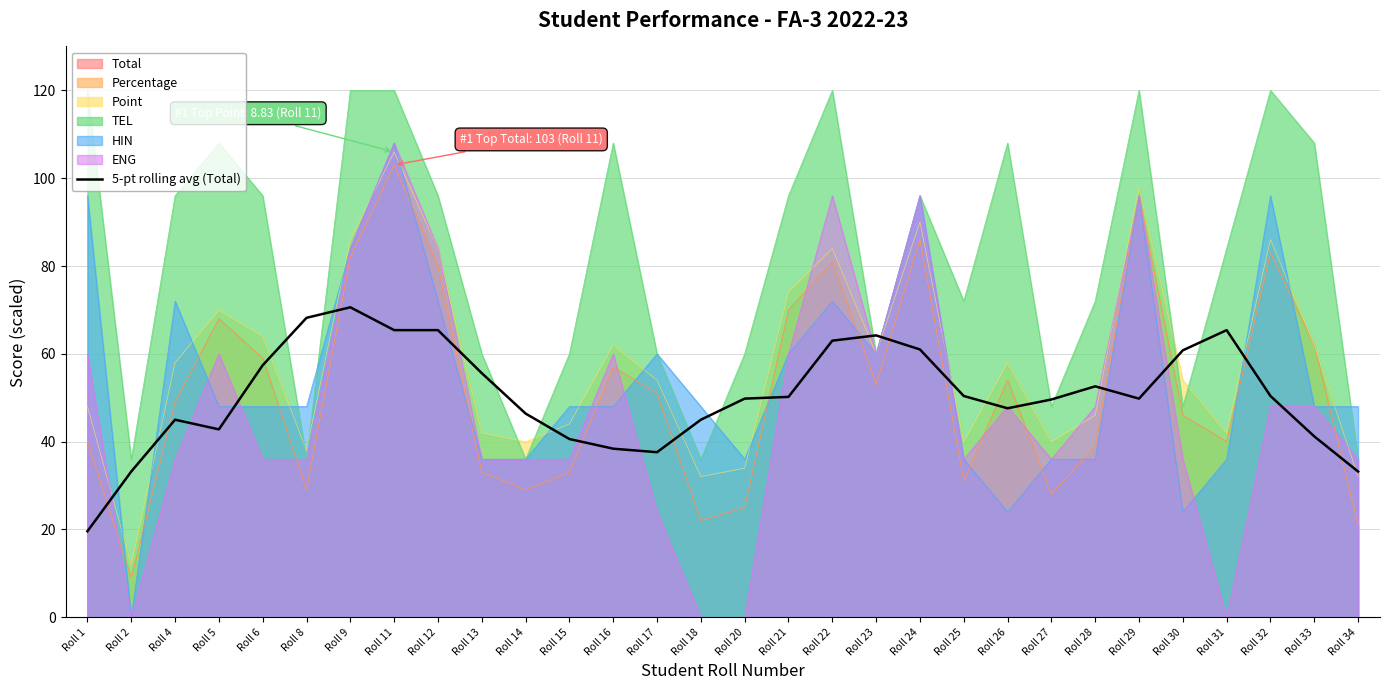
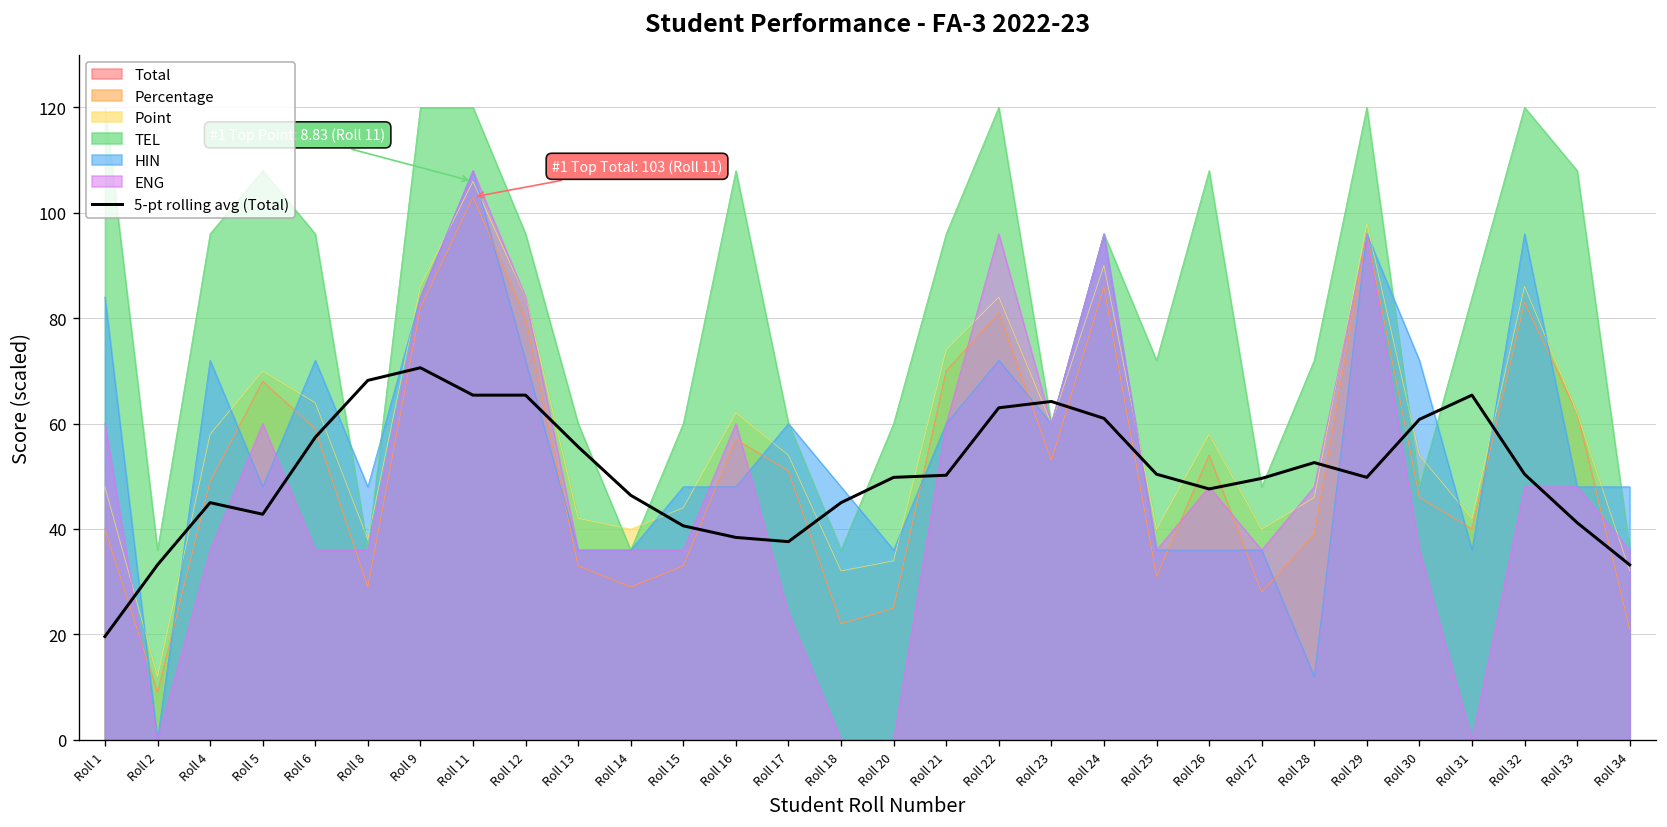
  {
    "TEL": {
      "Roll 2": 36,
      "Roll 4": 96,
      "Roll 6": 96,
      "Roll 9": 120,
      "Roll 11": 120,
      "Roll 12": 96,
      "Roll 13": 60,
      "Roll 15": 60,
      "Roll 16": 108,
      "Roll 18": 36,
      "Roll 20": 60,
      "Roll 21": 96,
      "Roll 22": 120,
      "Roll 25": 72,
      "Roll 26": 108,
      "Roll 27": 48,
      "Roll 28": 72,
      "Roll 29": 120,
      "Roll 30": 48,
      "Roll 31": 84,
      "Roll 32": 120,
      "Roll 33": 108
    },
    "HIN": {
-     "Roll 1": 96,
+     "Roll 1": 84,
      "Roll 4": 72,
      "Roll 5": 48,
-     "Roll 6": 48,
+     "Roll 6": 72,
      "Roll 8": 48,
      "Roll 12": 72,
      "Roll 15": 48,
      "Roll 16": 48,
      "Roll 18": 48,
      "Roll 20": 36,
      "Roll 22": 72,
-     "Roll 26": 24,
-     "Roll 28": 36,
-     "Roll 30": 24,
+     "Roll 26": 36,
+     "Roll 28": 12,
+     "Roll 30": 72,
      "Roll 31": 36,
      "Roll 32": 96,
      "Roll 34": 48
    },
    "ENG": {
      "Roll 1": 60,
      "Roll 4": 36,
      "Roll 5": 60,
      "Roll 6": 36,
      "Roll 15": 36,
      "Roll 16": 60,
      "Roll 17": 24,
      "Roll 18": 0,
      "Roll 20": 0,
      "Roll 22": 96,
      "Roll 28": 48,
      "Roll 30": 36,
      "Roll 31": 0,
      "Roll 32": 48
    },
    "5-pt rolling avg (Total)": {
      "Roll 1": 20,
      "Roll 2": 33,
      "Roll 4": 45,
      "Roll 5": 43,
      "Roll 6": 57,
      "Roll 8": 68,
      "Roll 9": 71,
      "Roll 11": 65,
      "Roll 12": 65,
      "Roll 13": 56,
      "Roll 14": 46,
      "Roll 15": 41,
      "Roll 16": 38,
      "Roll 17": 38,
      "Roll 18": 45,
      "Roll 20": 50,
      "Roll 21": 50,
      "Roll 22": 63,
      "Roll 23": 64,
      "Roll 24": 61,
      "Roll 25": 50,
      "Roll 27": 50,
      "Roll 28": 53,
      "Roll 29": 50,
      "Roll 30": 61,
      "Roll 31": 65,
      "Roll 32": 50,
      "Roll 33": 41,
      "Roll 34": 33
    }
  }
